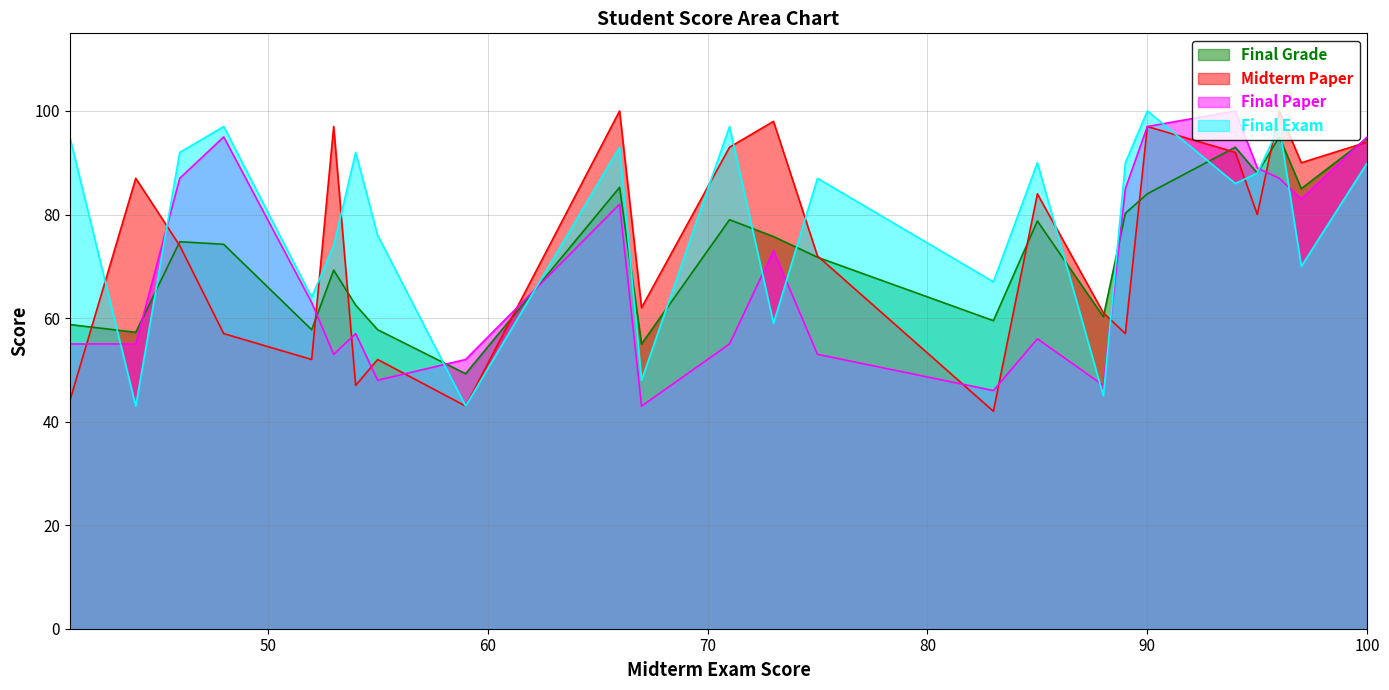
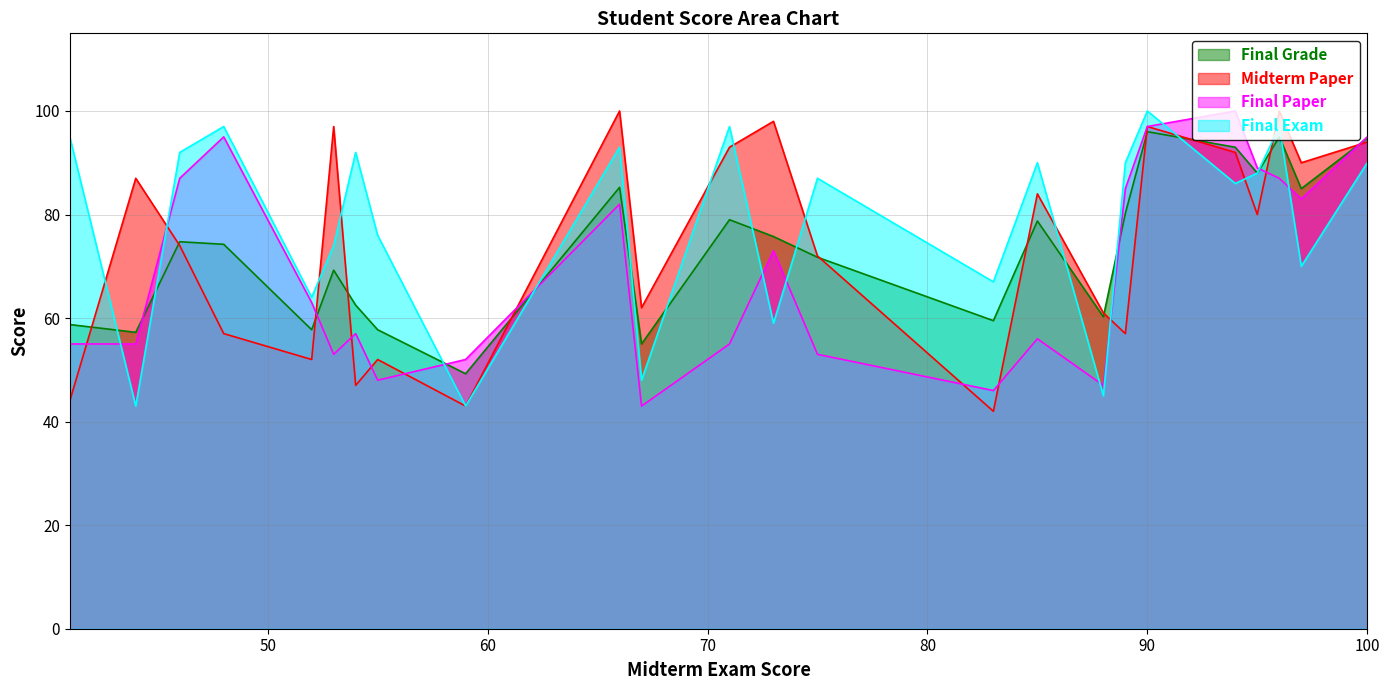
  {
    "Final Grade": {
-     "90": 84
+     "90": 96
    },
    "Midterm Paper": {
      "100": 94
    },
    "Final Exam": {
      "90": 100,
      "100": 90
    }
  }
